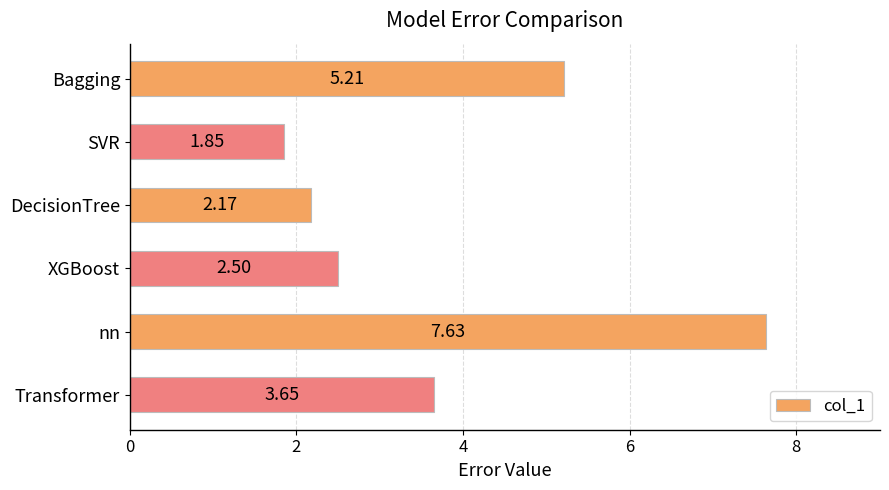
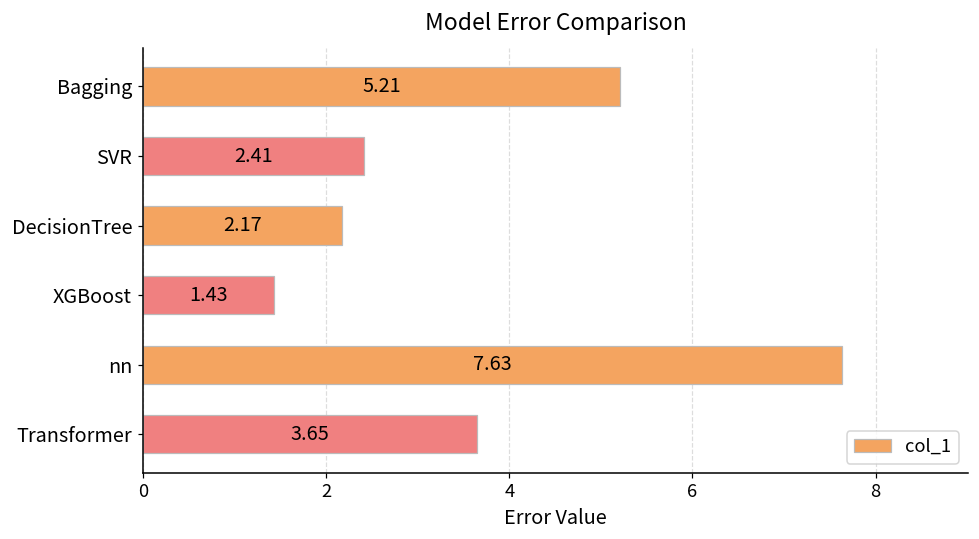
  {
    "Bagging": 5.21,
-   "SVR": 1.85,
+   "SVR": 2.41,
    "DecisionTree": 2.17,
-   "XGBoost": 2.50,
+   "XGBoost": 1.43,
    "nn": 7.63,
    "Transformer": 3.65
  }
